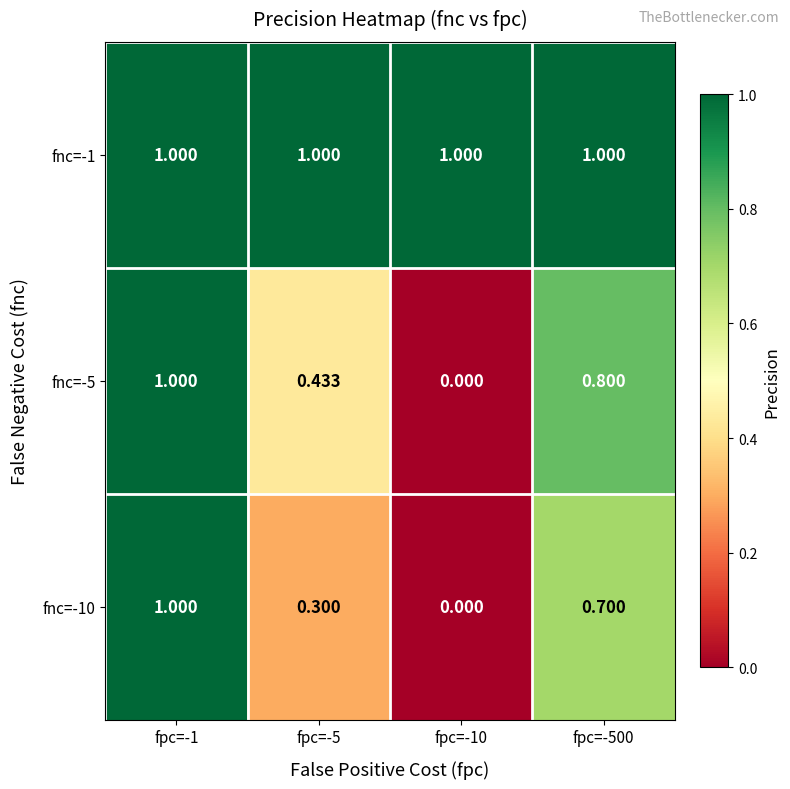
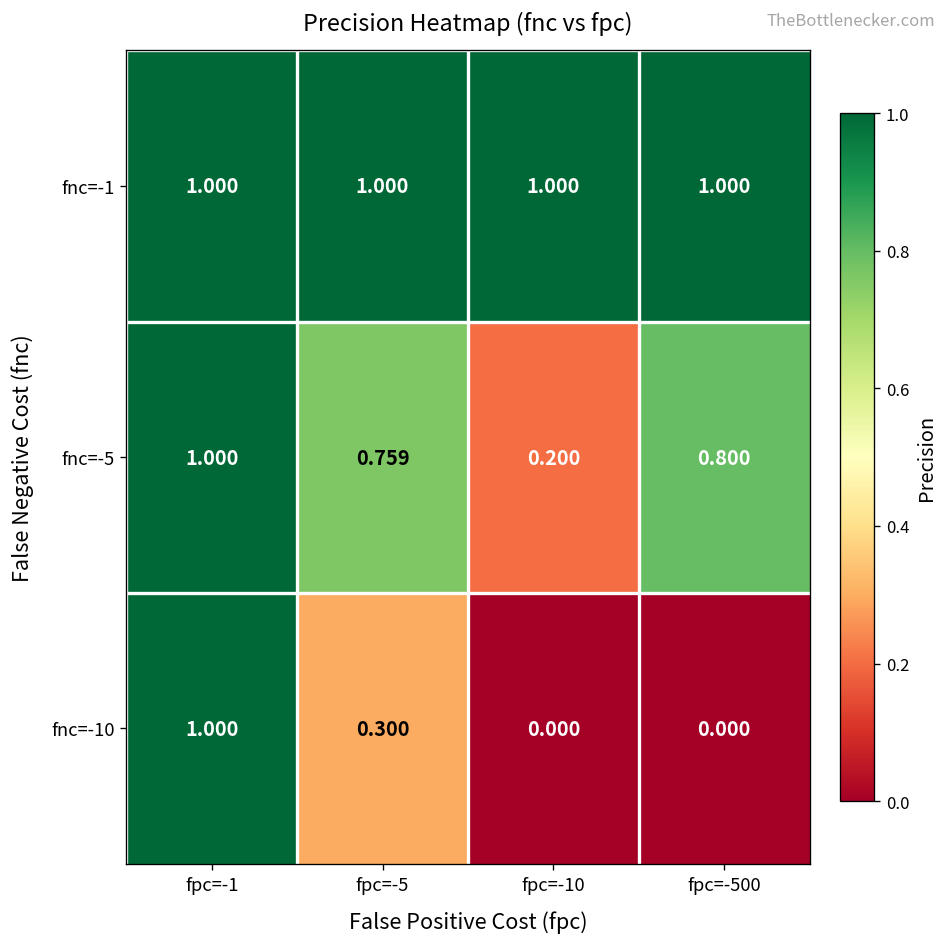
  {
    "fnc=-1": {
      "fpc=-1": 1.000,
      "fpc=-5": 1.000,
      "fpc=-10": 1.000,
      "fpc=-500": 1.000
    },
    "fnc=-5": {
      "fpc=-1": 1.000,
-     "fpc=-5": 0.433,
-     "fpc=-10": 0.000,
+     "fpc=-5": 0.759,
+     "fpc=-10": 0.200,
      "fpc=-500": 0.800
    },
    "fnc=-10": {
      "fpc=-1": 1.000,
      "fpc=-5": 0.300,
      "fpc=-10": 0.000,
-     "fpc=-500": 0.700
+     "fpc=-500": 0.000
    }
  }
